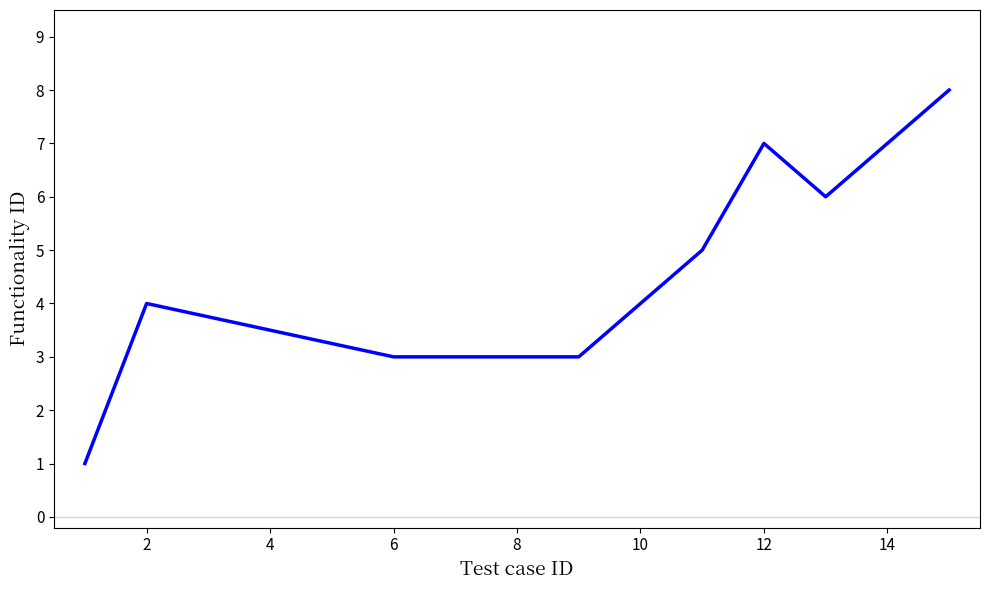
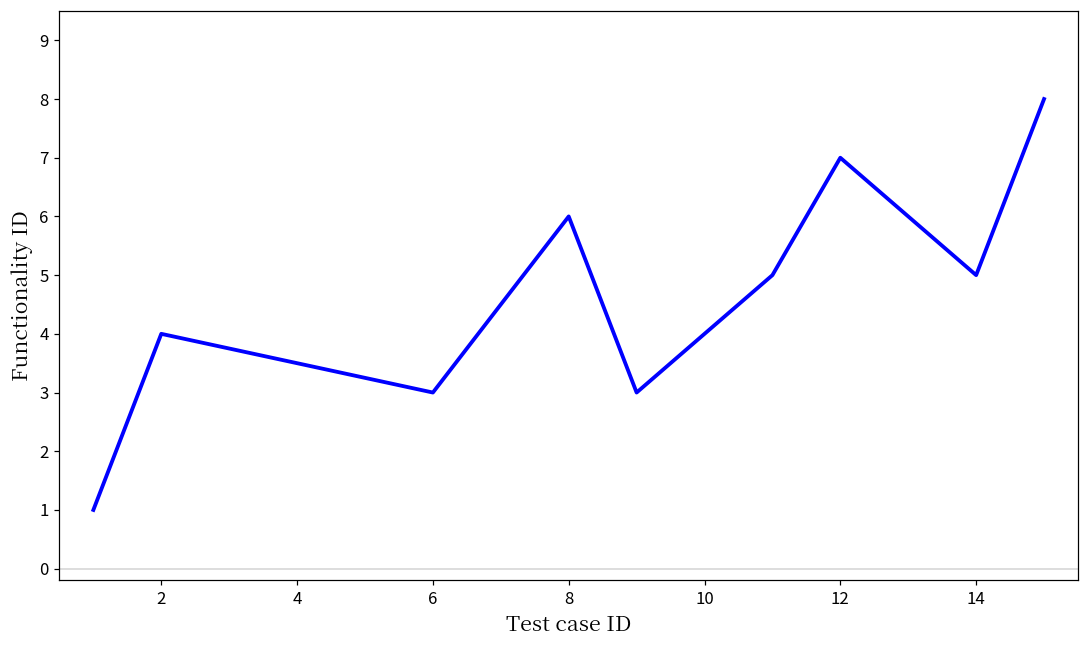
  {
    "2": 4,
    "6": 3,
-   "8": 3,
+   "8": 6,
    "10": 4,
    "12": 7,
-   "14": 7
+   "14": 5
  }
